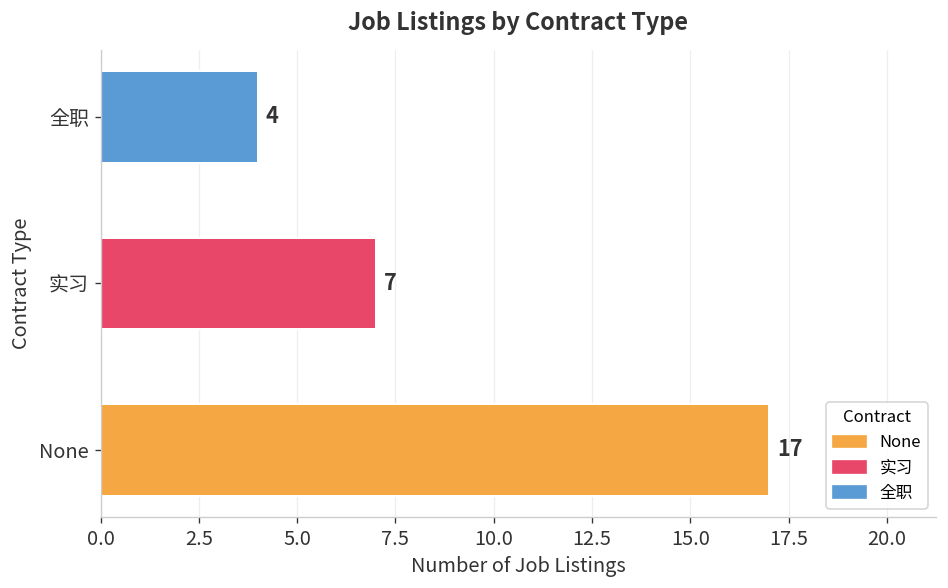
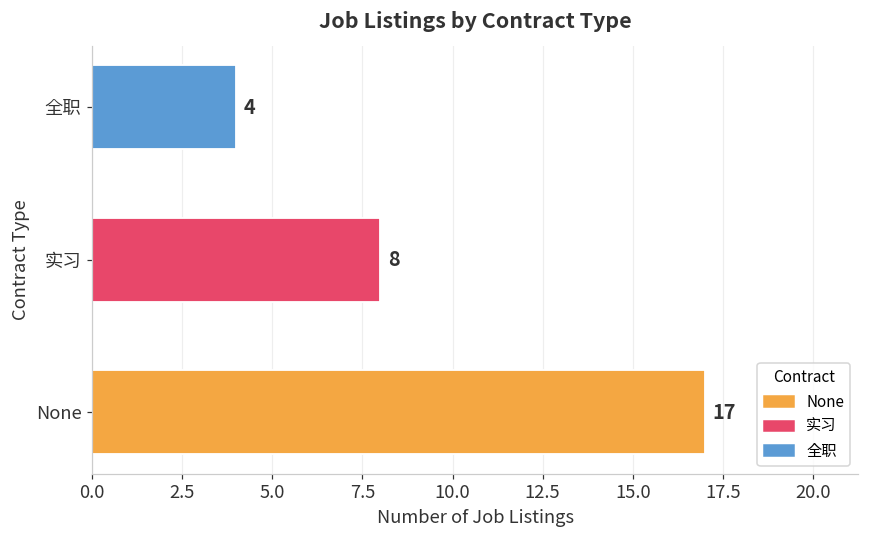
  {
    "全职": 4,
-   "实习": 7,
+   "实习": 8,
    "None": 17
  }
